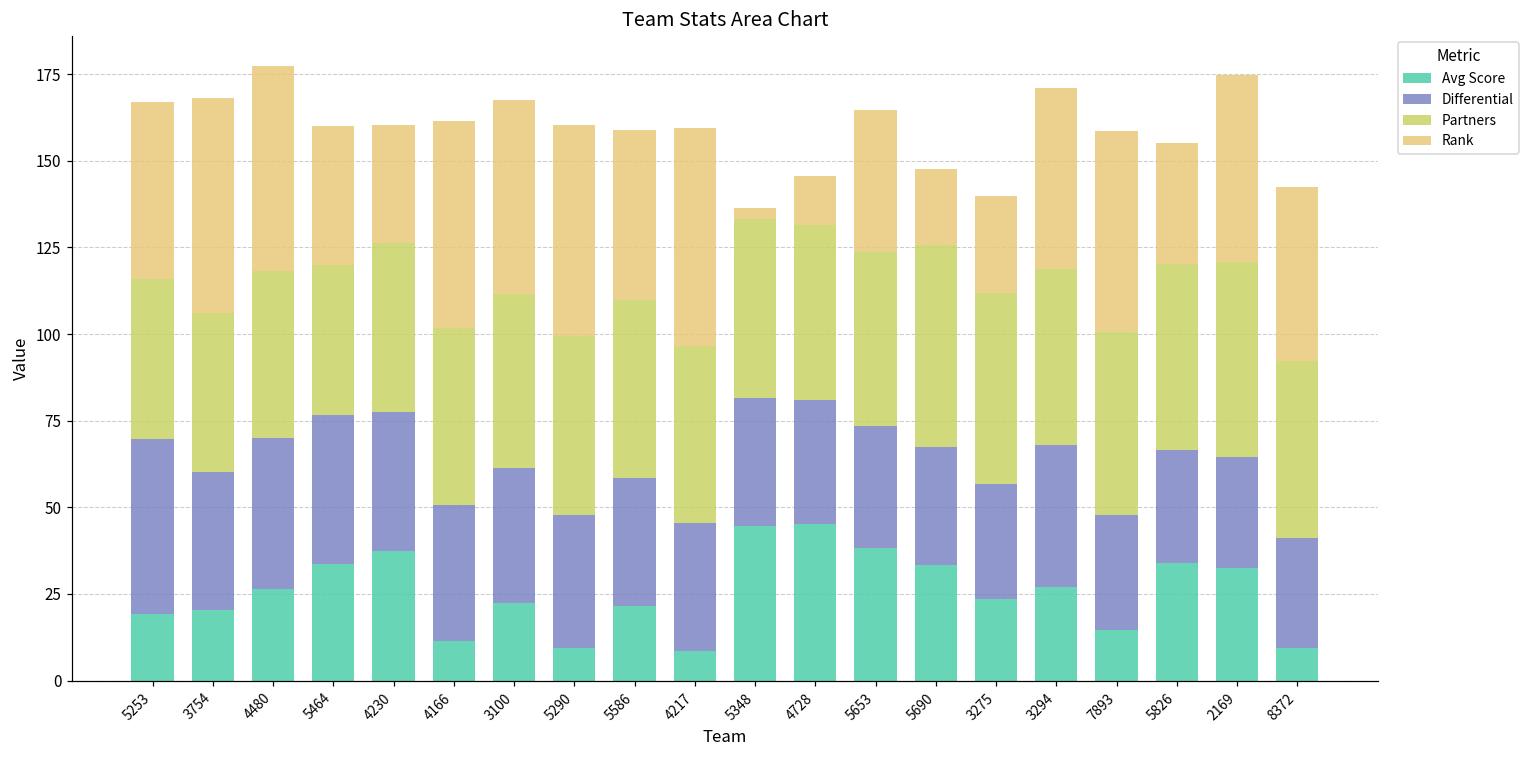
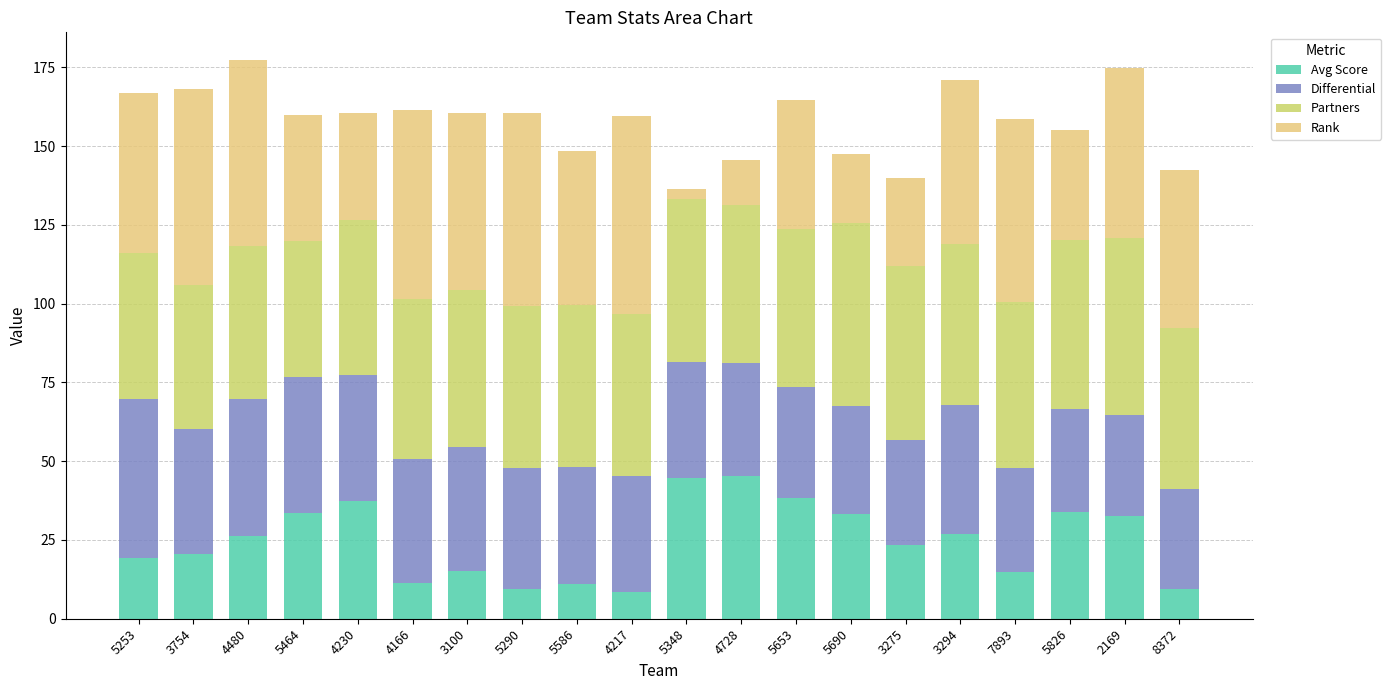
  {
    "Avg Score": {
      "5253": 19,
      "3754": 20,
      "4480": 26,
      "5464": 34,
      "4230": 37,
      "4166": 11,
-     "3100": 22,
+     "3100": 15,
      "5290": 9,
-     "5586": 21,
+     "5586": 11,
      "4217": 9,
      "5348": 45,
      "4728": 45,
      "5653": 38,
      "5690": 33,
      "3275": 23,
      "3294": 27,
      "7893": 15,
      "5826": 34,
      "2169": 33,
      "8372": 9
    },
    "Differential": {
      "5253": 51,
      "3754": 40,
      "4480": 44,
      "5464": 43,
      "4230": 40,
      "4166": 39,
      "3100": 39,
      "5290": 39,
      "5586": 37,
      "4217": 37,
      "5348": 37,
      "4728": 36,
      "5653": 35,
      "5690": 34,
      "3275": 33,
      "3294": 41,
      "7893": 33,
      "5826": 32,
      "2169": 32,
      "8372": 32
    }
  }
